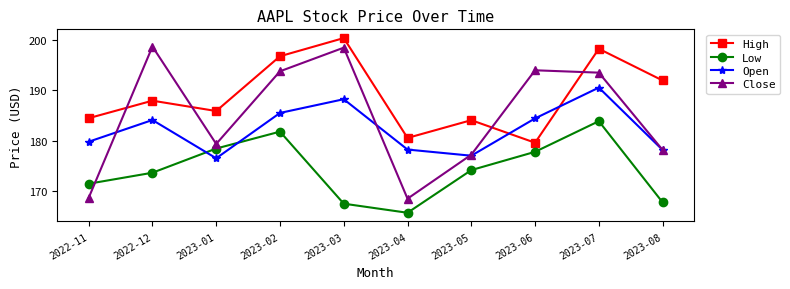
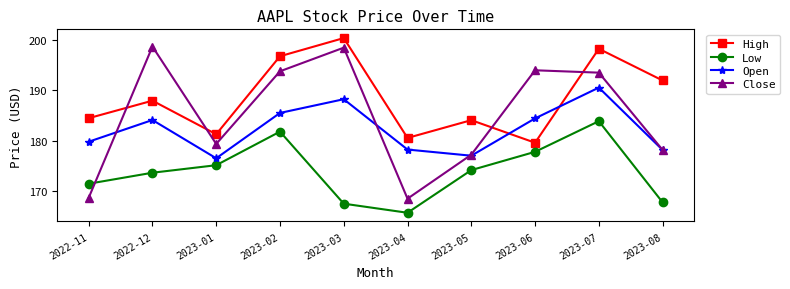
  {
    "High": {
      "2022-11": 184,
      "2022-12": 188,
-     "2023-01": 186,
+     "2023-01": 181,
      "2023-02": 197,
      "2023-03": 200,
      "2023-04": 181,
      "2023-05": 184,
      "2023-06": 180,
      "2023-07": 198,
      "2023-08": 192
    },
    "Low": {
      "2022-11": 172,
      "2022-12": 174,
-     "2023-01": 178,
+     "2023-01": 175,
      "2023-02": 182,
      "2023-03": 168,
      "2023-04": 166,
      "2023-05": 174,
      "2023-06": 178,
      "2023-07": 184,
      "2023-08": 168
    },
    "Open": {
      "2022-11": 180,
      "2022-12": 184,
      "2023-01": 177,
      "2023-02": 186,
      "2023-03": 188,
      "2023-04": 178,
      "2023-06": 184,
      "2023-07": 191
    },
    "Close": {
      "2022-11": 169,
      "2022-12": 199,
      "2023-01": 179,
      "2023-02": 194,
      "2023-03": 198,
      "2023-04": 169,
      "2023-06": 194,
      "2023-07": 194
    }
  }
